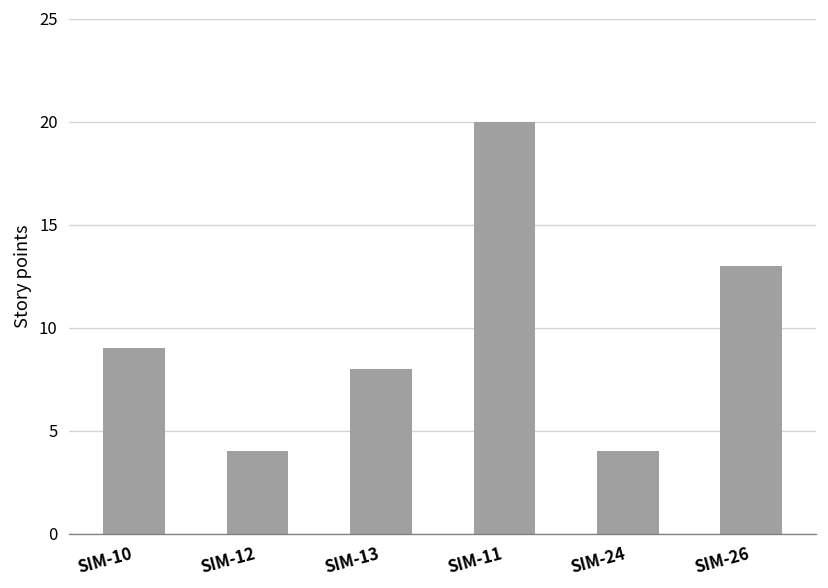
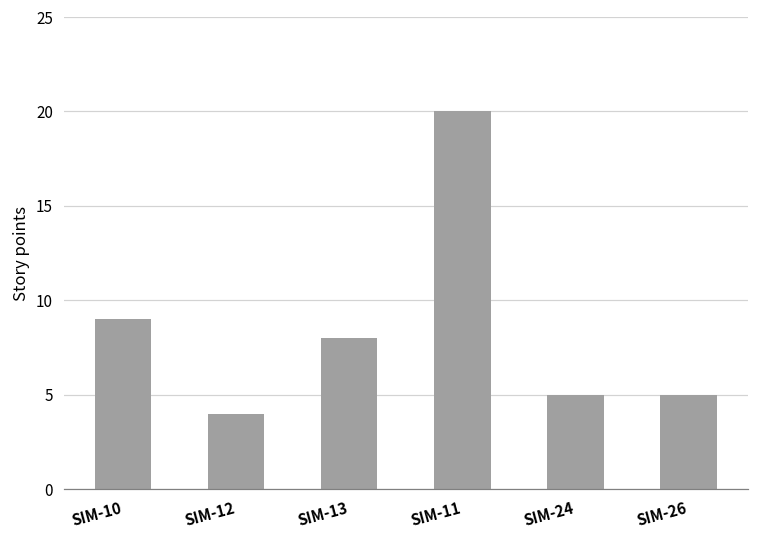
  {
    "SIM-10": 9,
    "SIM-12": 4,
    "SIM-13": 8,
    "SIM-11": 20,
-   "SIM-24": 4,
-   "SIM-26": 13
+   "SIM-24": 5,
+   "SIM-26": 5
  }
